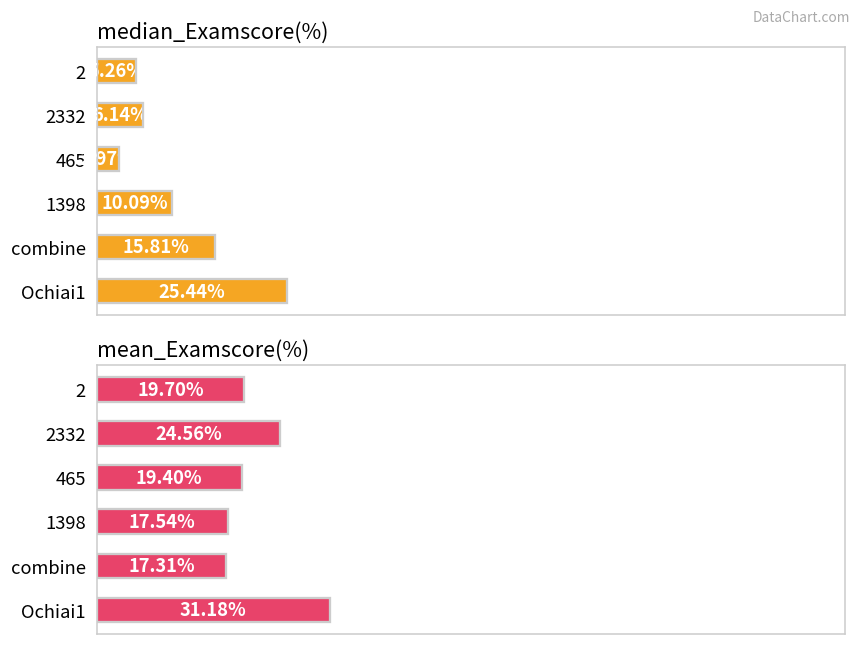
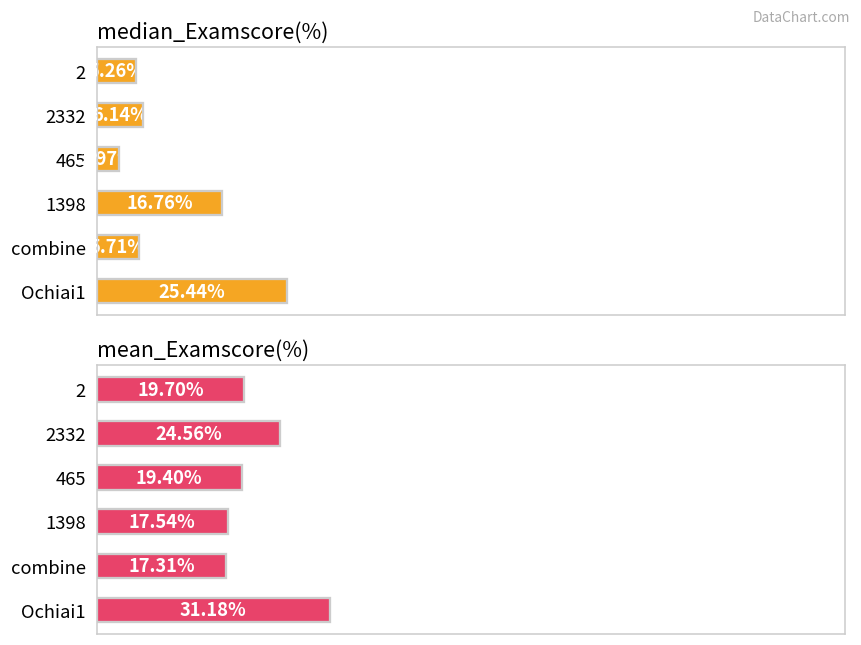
  {
    "median_Examscore(%)": {
      "2": "5.26%",
      "2332": "6.14%",
-     "1398": "10.09%",
-     "combine": "15.81%",
+     "1398": "16.76%",
+     "combine": "5.71%",
      "Ochiai1": "25.44%"
    },
    "mean_Examscore(%)": {
      "2": "19.70%",
      "2332": "24.56%",
      "465": "19.40%",
      "1398": "17.54%",
      "combine": "17.31%",
      "Ochiai1": "31.18%"
    }
  }
